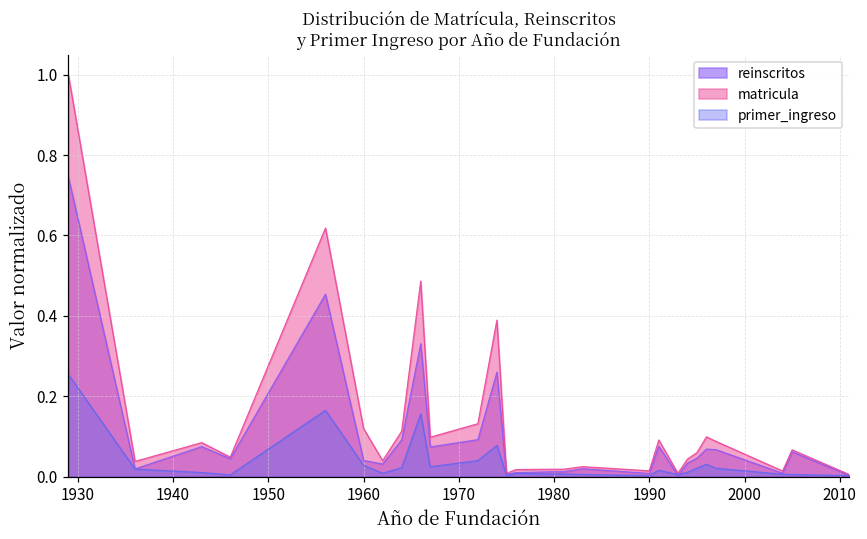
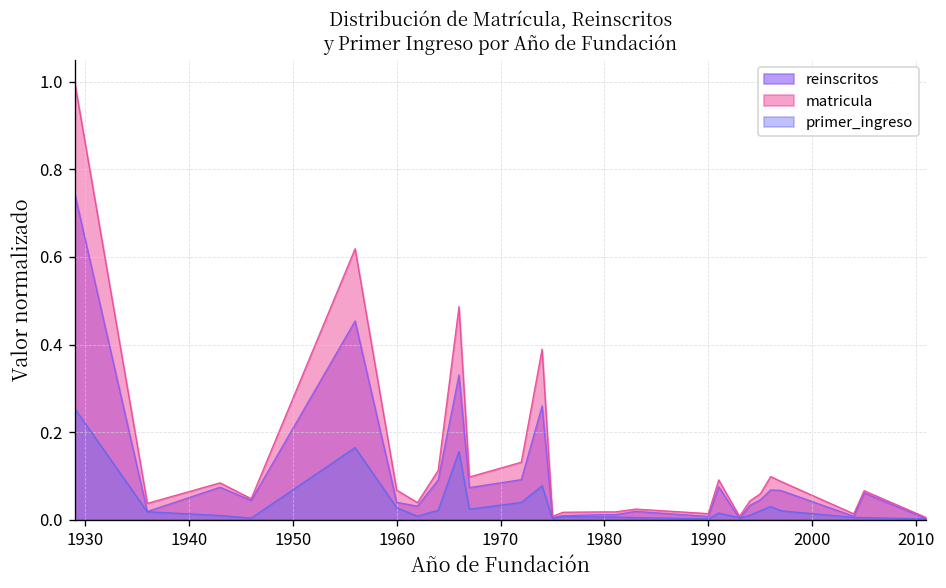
  {
    "matricula": {
-     "1960": 0.12
+     "1960": 0.07
    }
  }
